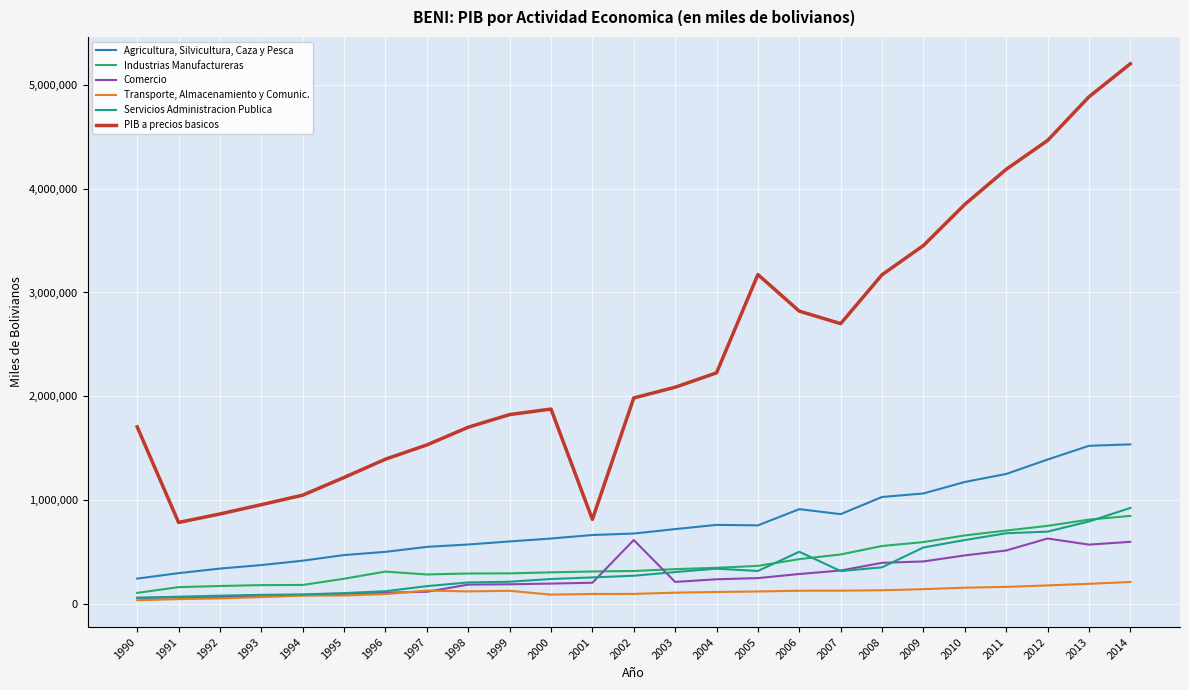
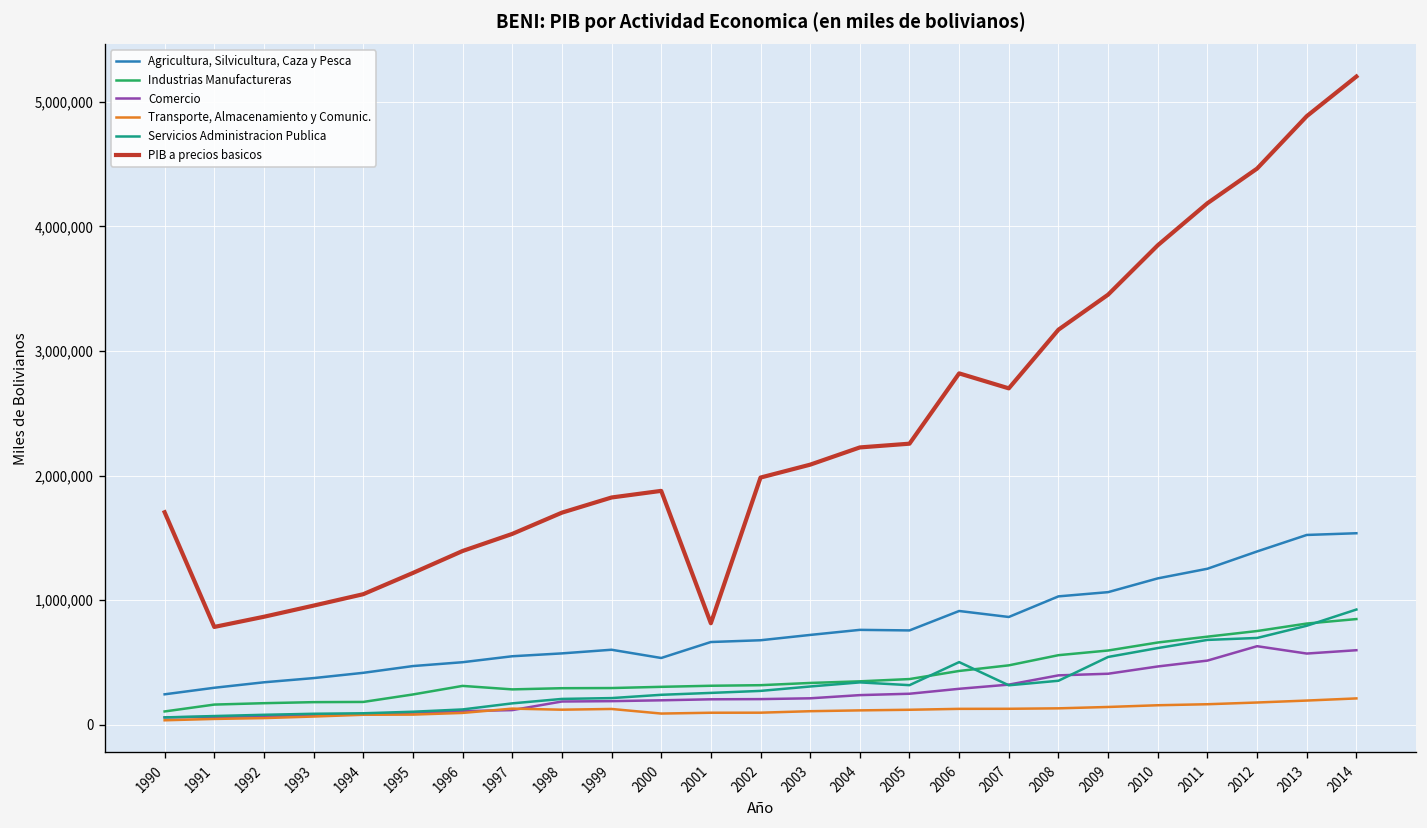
  {
    "Agricultura, Silvicultura, Caza y Pesca": {
      "1990": "240,000",
      "1991": "300,000",
      "1992": "340,000",
      "1993": "370,000",
      "1994": "420,000",
      "1995": "470,000",
      "1996": "500,000",
      "1997": "550,000",
      "1998": "570,000",
      "1999": "600,000",
-     "2000": "630,000",
+     "2000": "540,000",
      "2001": "660,000",
      "2002": "680,000",
      "2003": "720,000",
      "2004": "760,000",
      "2005": "760,000",
      "2006": "910,000",
      "2007": "860,000",
      "2008": "1,030,000",
      "2009": "1,060,000",
      "2010": "1,170,000",
      "2011": "1,250,000",
      "2012": "1,390,000",
      "2013": "1,520,000",
      "2014": "1,540,000"
    },
    "Comercio": {
      "1999": "190,000",
      "2000": "200,000",
      "2001": "200,000",
-     "2002": "620,000",
+     "2002": "210,000",
      "2003": "210,000",
      "2004": "240,000",
      "2005": "250,000",
      "2006": "290,000",
      "2008": "400,000",
      "2009": "410,000",
      "2010": "470,000",
      "2011": "510,000",
      "2012": "630,000",
      "2013": "570,000",
      "2014": "600,000"
    },
    "Transporte, Almacenamiento y Comunic.": {
      "1998": "120,000",
      "1999": "130,000",
      "2000": "90,000",
      "2001": "100,000",
      "2002": "100,000",
      "2003": "110,000",
      "2004": "120,000",
      "2005": "120,000",
      "2006": "130,000",
      "2007": "130,000",
      "2008": "130,000",
      "2009": "140,000",
      "2010": "160,000",
      "2011": "160,000",
      "2012": "180,000",
      "2013": "190,000",
      "2014": "210,000"
    },
    "PIB a precios basicos": {
      "1990": "1,710,000",
      "1991": "780,000",
      "1992": "870,000",
      "1993": "960,000",
      "1994": "1,050,000",
      "1995": "1,220,000",
      "1996": "1,390,000",
      "1997": "1,530,000",
      "1998": "1,700,000",
      "1999": "1,820,000",
      "2000": "1,880,000",
      "2001": "810,000",
      "2002": "1,980,000",
      "2003": "2,090,000",
      "2004": "2,230,000",
-     "2005": "3,170,000",
+     "2005": "2,260,000",
      "2006": "2,820,000",
      "2007": "2,700,000",
      "2008": "3,170,000",
      "2009": "3,450,000",
      "2010": "3,850,000",
      "2011": "4,190,000",
      "2012": "4,460,000",
      "2013": "4,880,000",
      "2014": "5,200,000"
    }
  }
